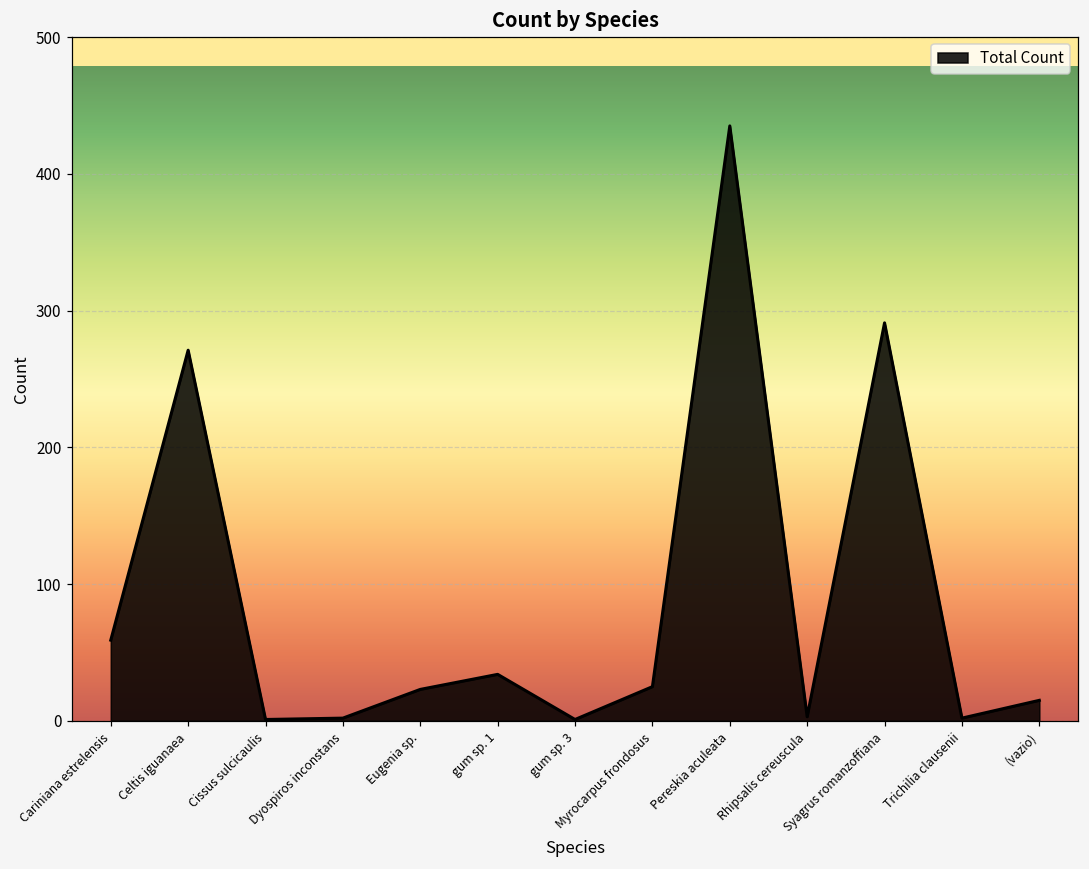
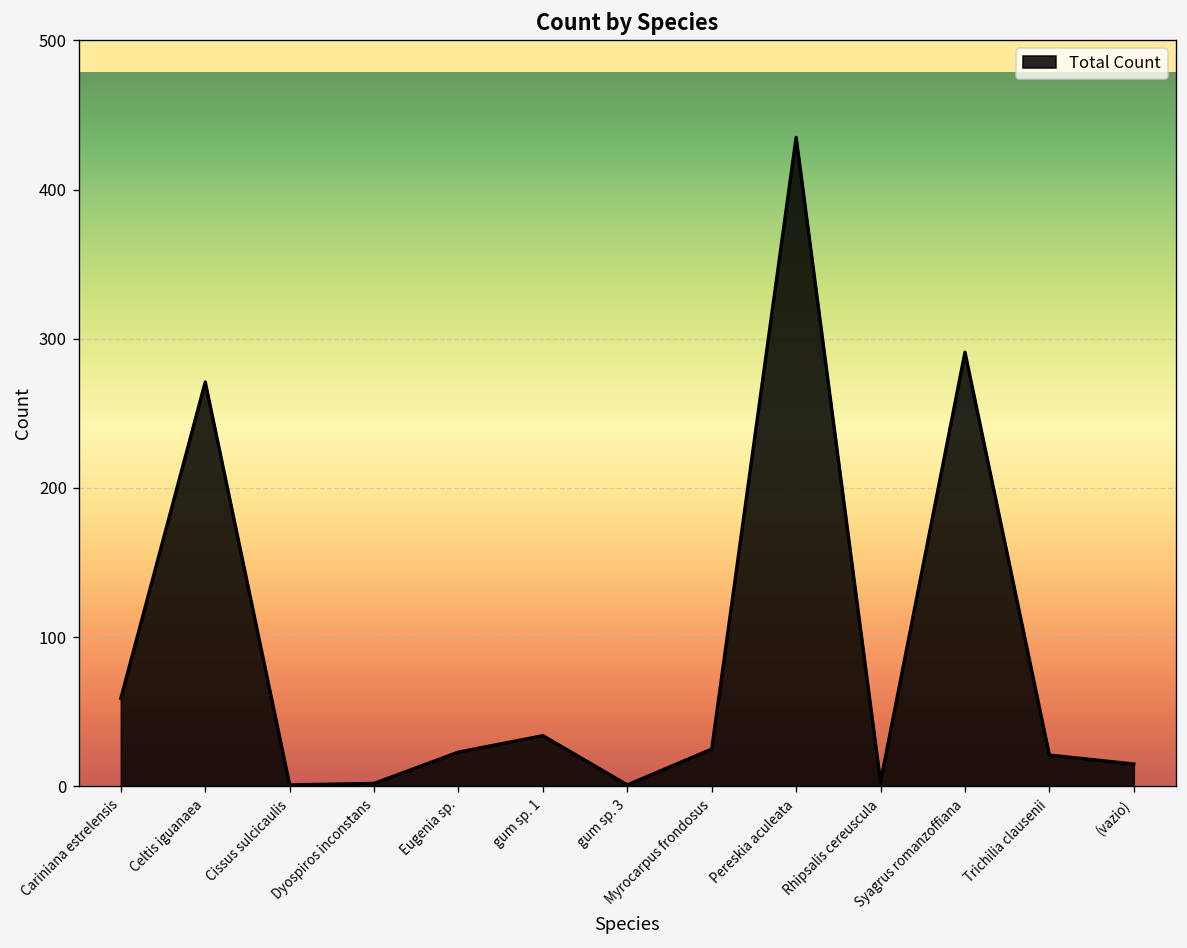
  {
    "Cariniana estrelensis": 59,
    "Celtis iguanaea": 271,
    "Cissus sulcicaulis": 1,
    "Dyospiros inconstans": 2,
    "Eugenia sp.": 23,
    "gum sp. 1": 34,
    "gum sp. 3": 1,
    "Myrocarpus frondosus": 25,
    "Pereskia aculeata": 435,
    "Rhipsalis cereuscula": 3,
    "Syagrus romanzoffiana": 291,
-   "Trichilia clausenii": 2,
+   "Trichilia clausenii": 21,
    "(vazio)": 15
  }
